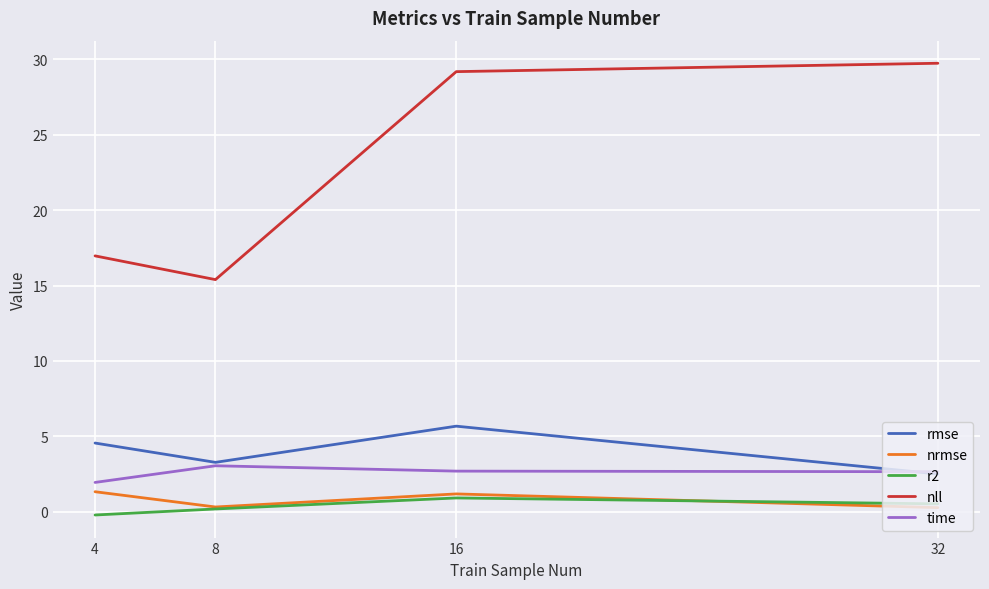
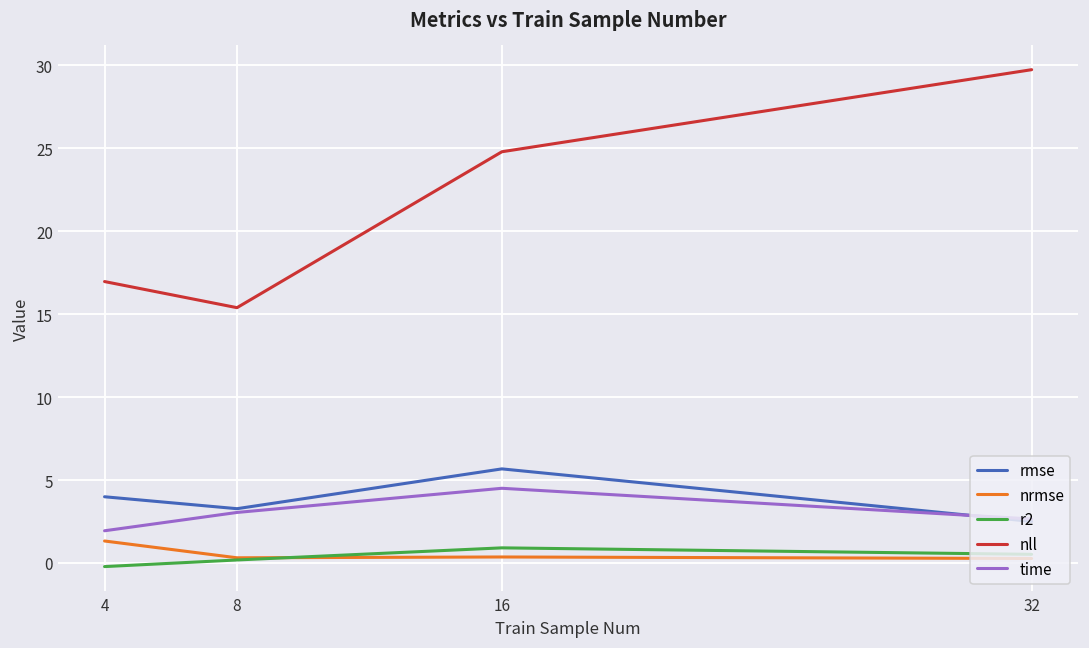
  {
    "rmse": {
-     "4": 4.6,
+     "4": 4.0,
      "8": 3.3,
      "16": 5.7
    },
    "nrmse": {
      "4": 1.3,
-     "16": 1.2
+     "16": 0.4
    },
    "r2": {
      "4": -0.2,
      "16": 0.9
    },
    "nll": {
      "4": 17.0,
      "8": 15.4,
-     "16": 29.2,
+     "16": 24.8,
      "32": 29.7
    },
    "time": {
      "4": 1.9,
      "8": 3.0,
-     "16": 2.7
+     "16": 4.5
    }
  }
